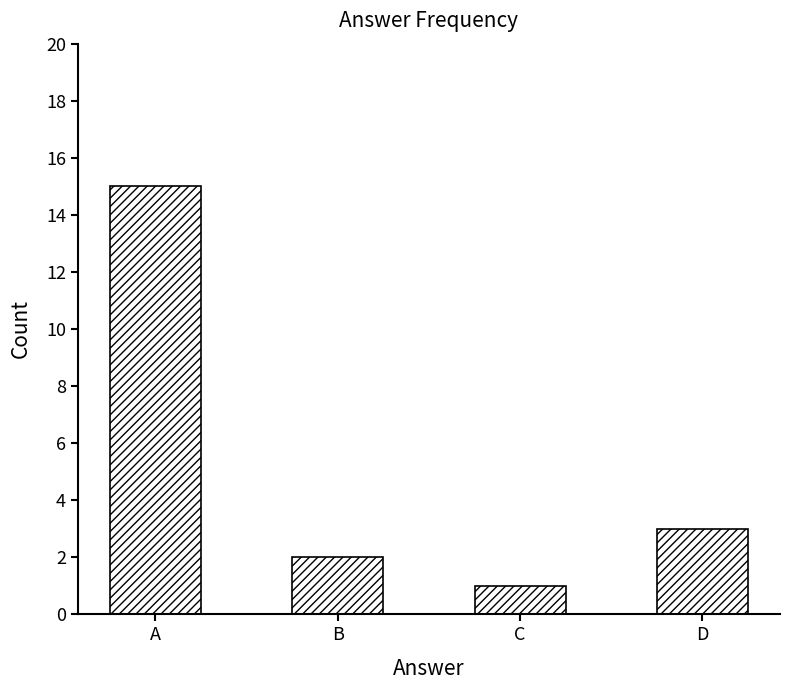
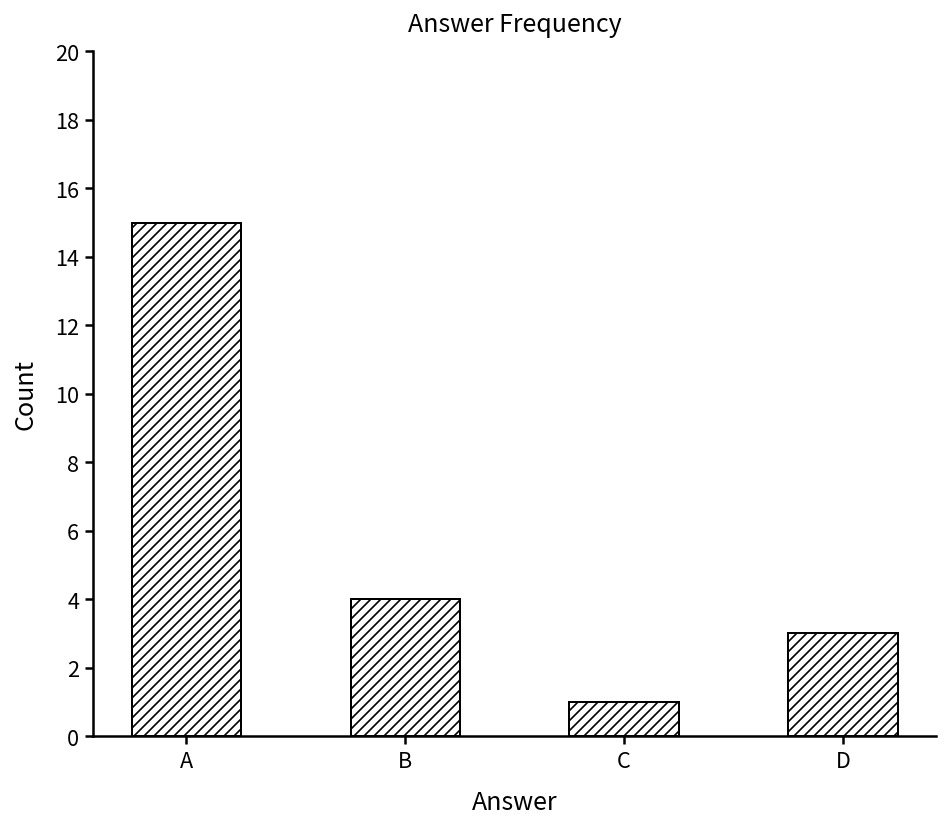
  {
    "A": 15,
-   "B": 2,
+   "B": 4,
    "C": 1,
    "D": 3
  }
